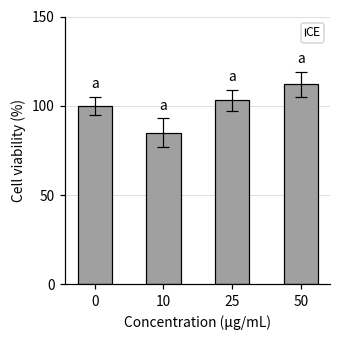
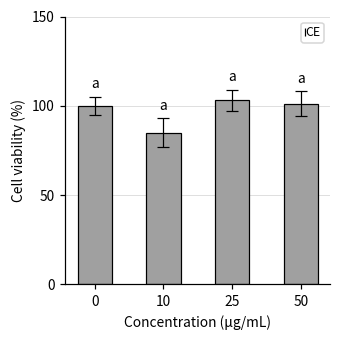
  {
    "CE": {
      "0": 100,
      "10": 85,
      "25": 103,
-     "50": 112
+     "50": 101
    }
  }
